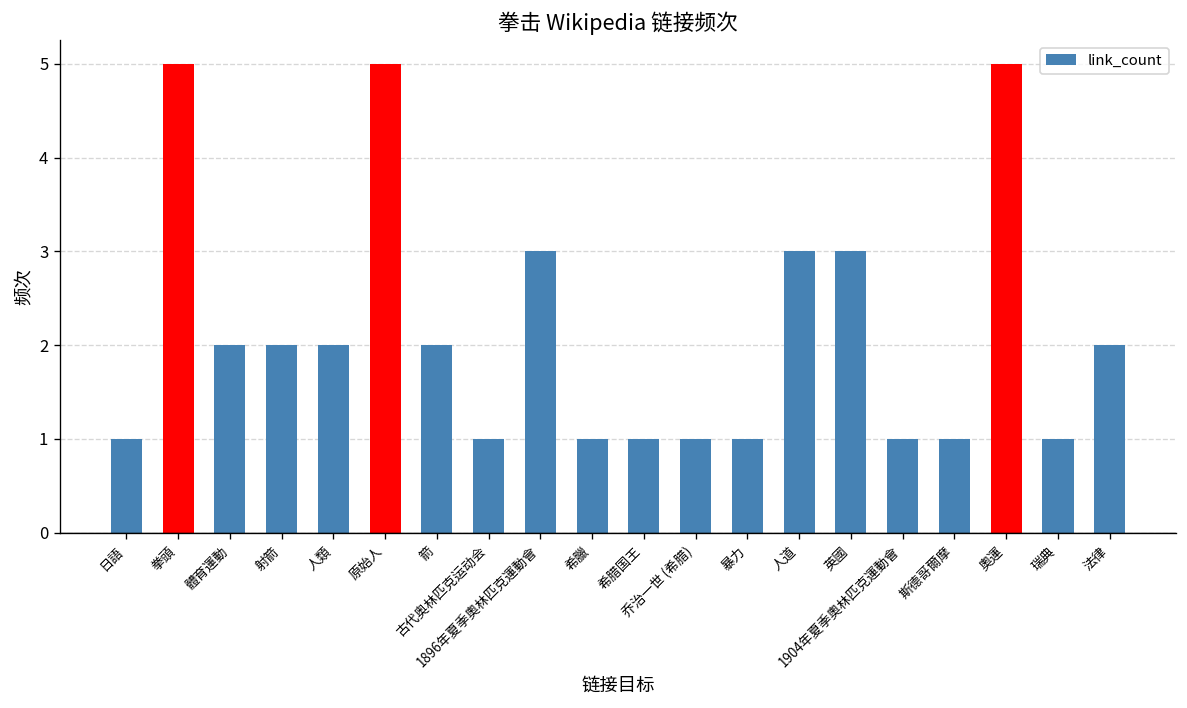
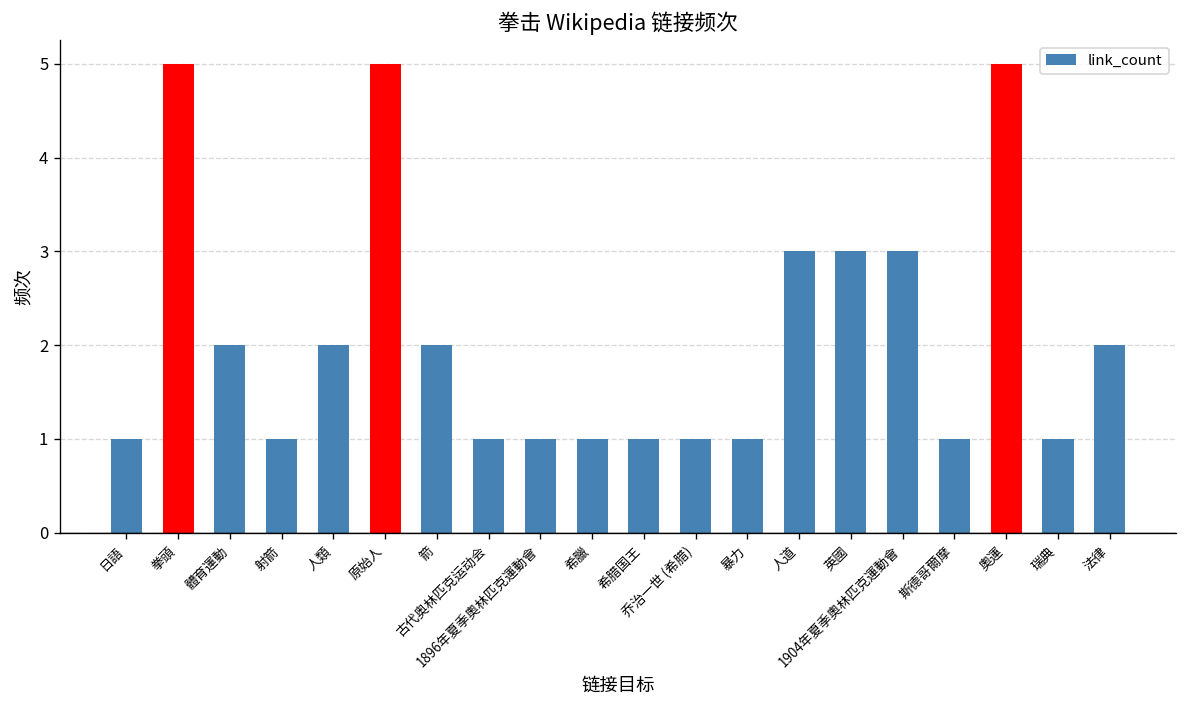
  {
    "日語": 1,
    "拳頭": 5,
    "體育運動": 2,
-   "射箭": 2,
+   "射箭": 1,
    "人類": 2,
    "原始人": 5,
    "箭": 2,
    "古代奥林匹克运动会": 1,
-   "1896年夏季奧林匹克運動會": 3,
+   "1896年夏季奧林匹克運動會": 1,
    "希臘": 1,
    "希腊国王": 1,
    "乔治一世 (希腊)": 1,
    "暴力": 1,
    "人道": 3,
    "英國": 3,
-   "1904年夏季奧林匹克運動會": 1,
+   "1904年夏季奧林匹克運動會": 3,
    "斯德哥爾摩": 1,
    "奧運": 5,
    "瑞典": 1,
    "法律": 2
  }
